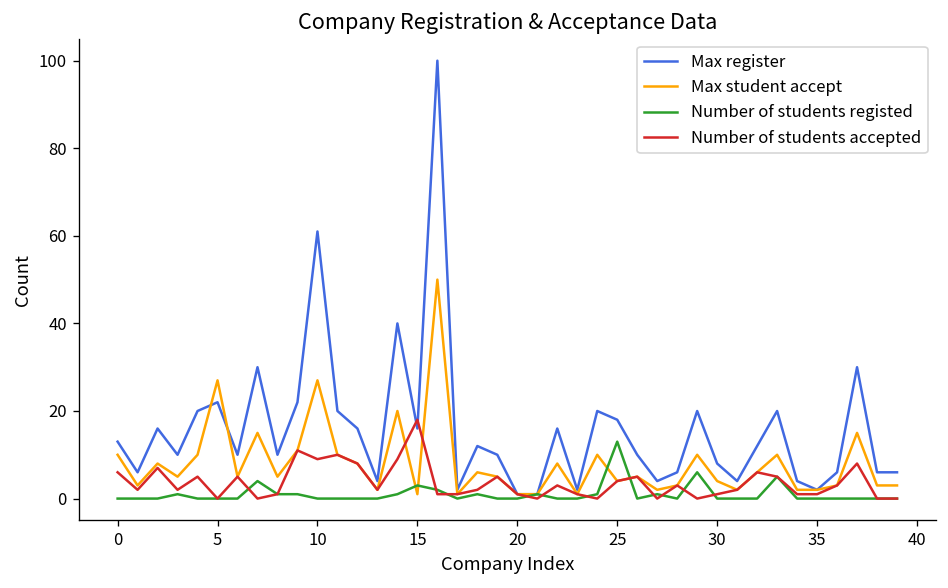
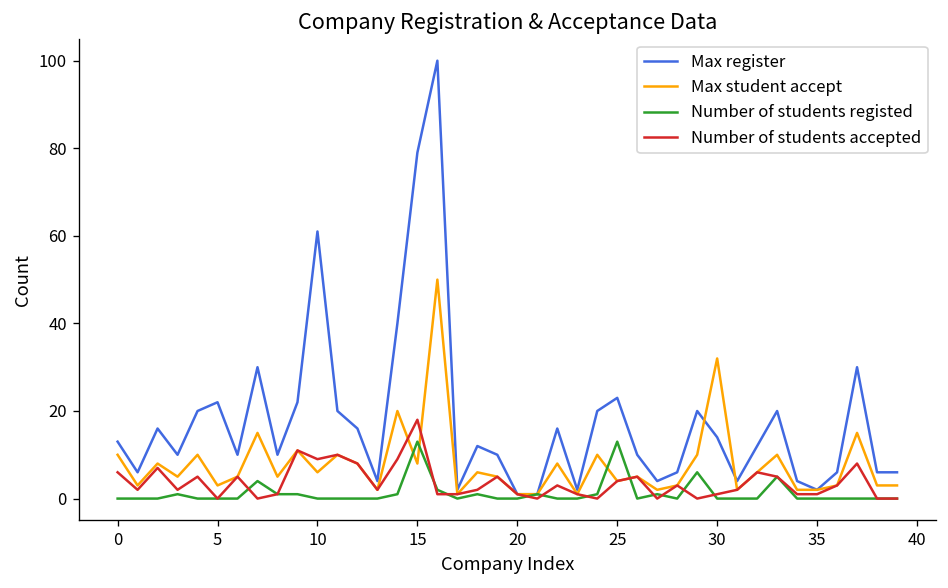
  {
    "Max register": {
      "0": 13,
      "5": 22,
      "10": 61,
-     "15": 16,
-     "25": 18,
-     "30": 8
+     "15": 79,
+     "25": 23,
+     "30": 14
    },
    "Max student accept": {
      "0": 10,
-     "5": 27,
-     "10": 27,
-     "15": 1,
-     "30": 4
+     "5": 3,
+     "10": 6,
+     "15": 8,
+     "30": 32
    },
    "Number of students registed": {
      "0": 0,
      "10": 0,
-     "15": 3,
+     "15": 13,
      "20": 0,
      "25": 13,
      "30": 0,
      "35": 0
    },
    "Number of students accepted": {
      "0": 6,
      "10": 9,
      "15": 18,
      "30": 1,
      "35": 1
    }
  }
